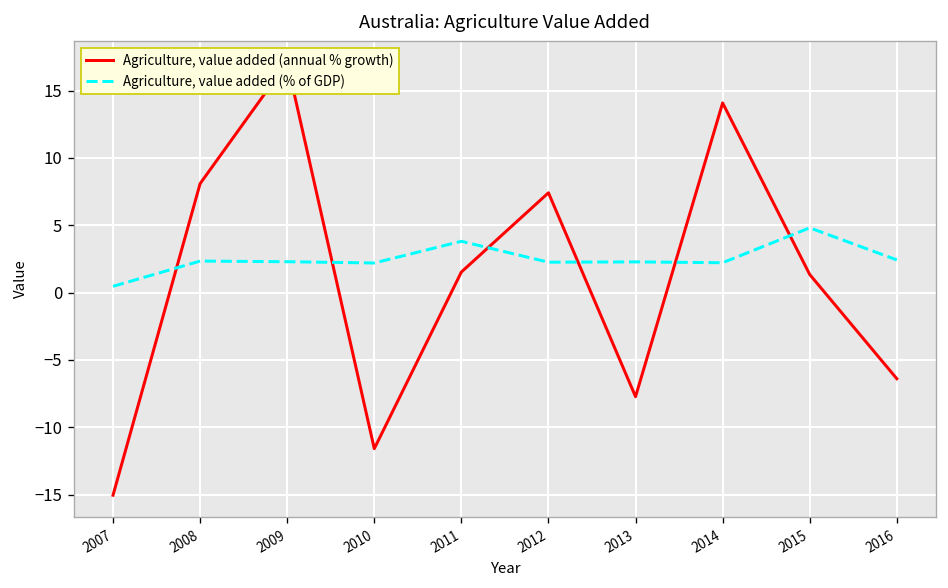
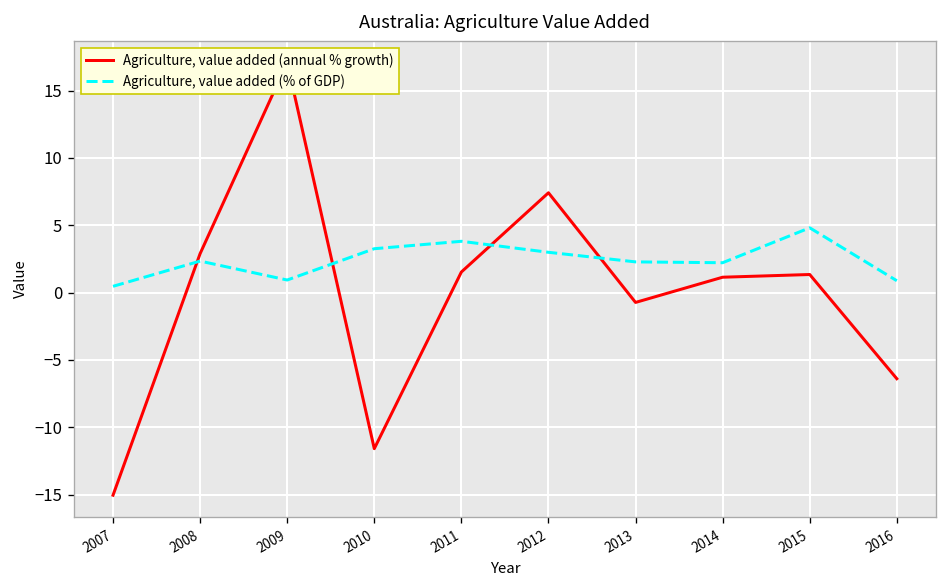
  {
    "Agriculture, value added (annual % growth)": {
      "2007": -15.0,
-     "2008": 8.1,
+     "2008": 2.9,
      "2010": -11.6,
      "2011": 1.5,
      "2012": 7.4,
-     "2013": -7.7,
-     "2014": 14.1,
+     "2013": -0.7,
+     "2014": 1.1,
      "2015": 1.3,
      "2016": -6.4
    },
    "Agriculture, value added (% of GDP)": {
      "2007": 0.5,
      "2008": 2.3,
-     "2009": 2.3,
-     "2010": 2.2,
+     "2009": 0.9,
+     "2010": 3.3,
      "2011": 3.8,
-     "2012": 2.3,
+     "2012": 3.0,
      "2013": 2.3,
      "2014": 2.2,
      "2015": 4.8,
-     "2016": 2.4
+     "2016": 0.9
    }
  }
